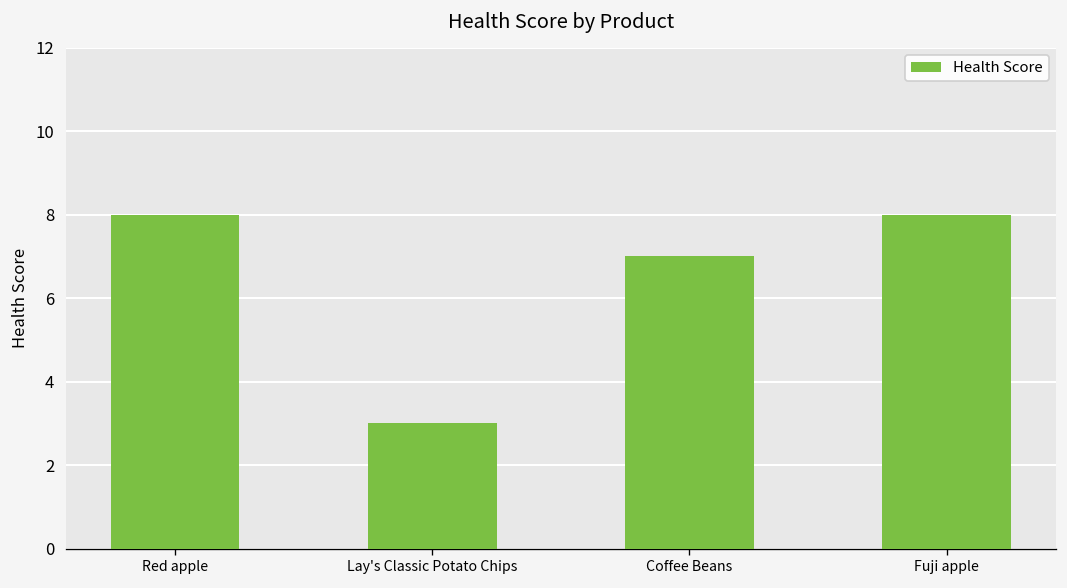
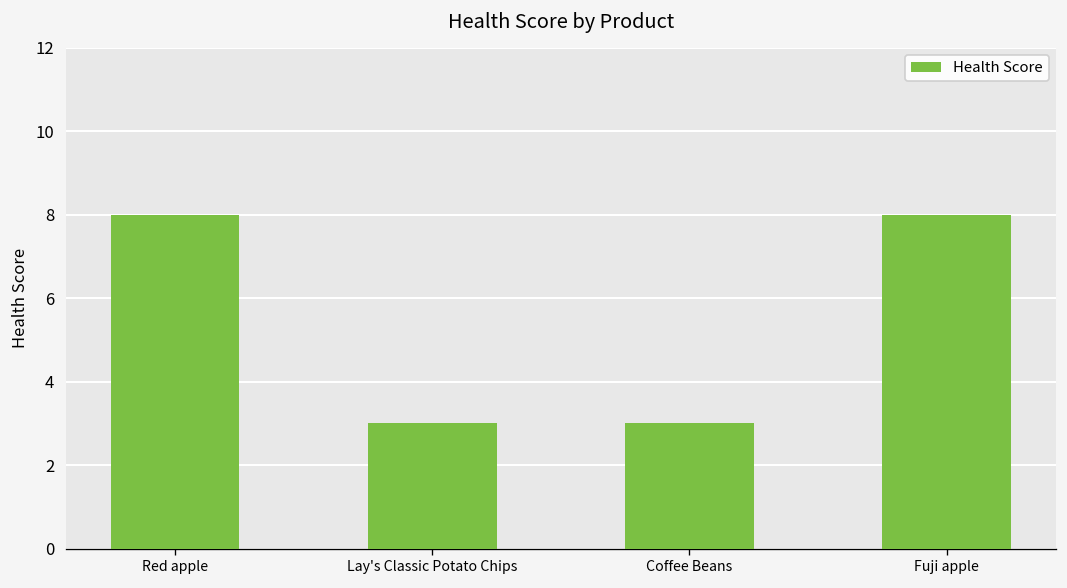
  {
    "Red apple": 8,
    "Lay's Classic Potato Chips": 3,
-   "Coffee Beans": 7,
+   "Coffee Beans": 3,
    "Fuji apple": 8
  }
